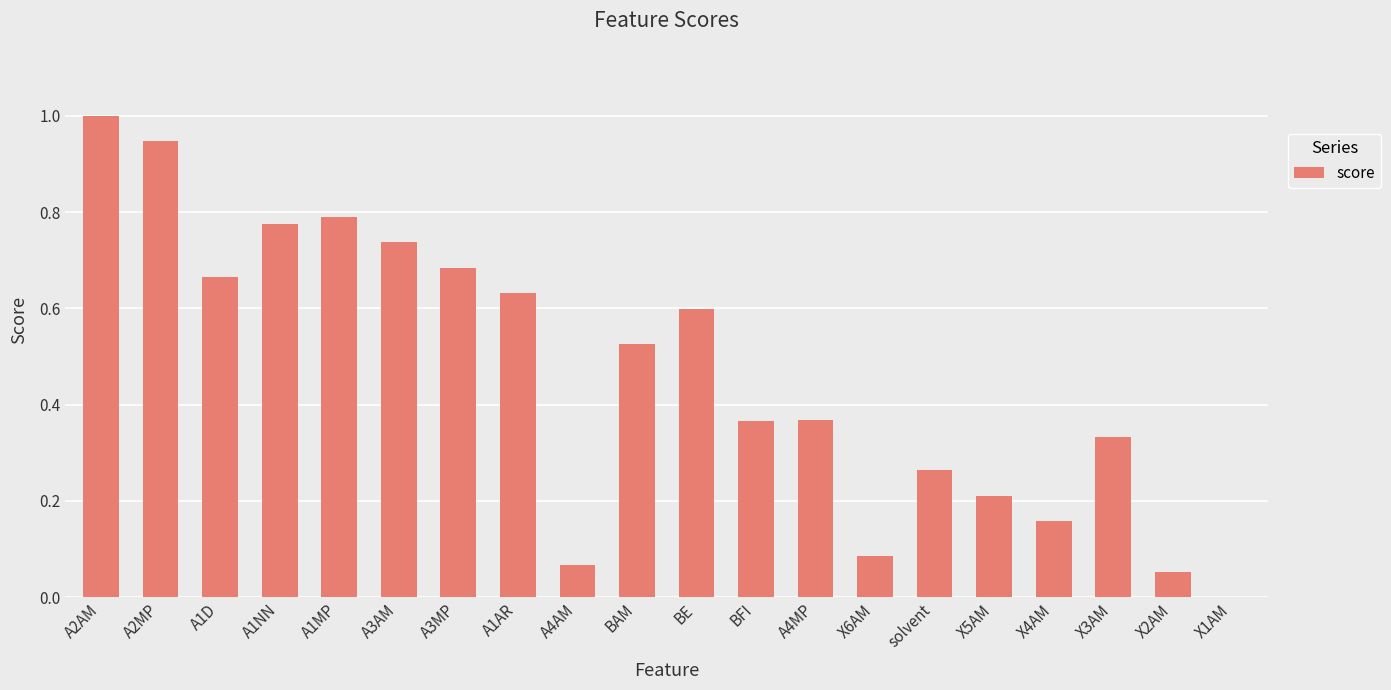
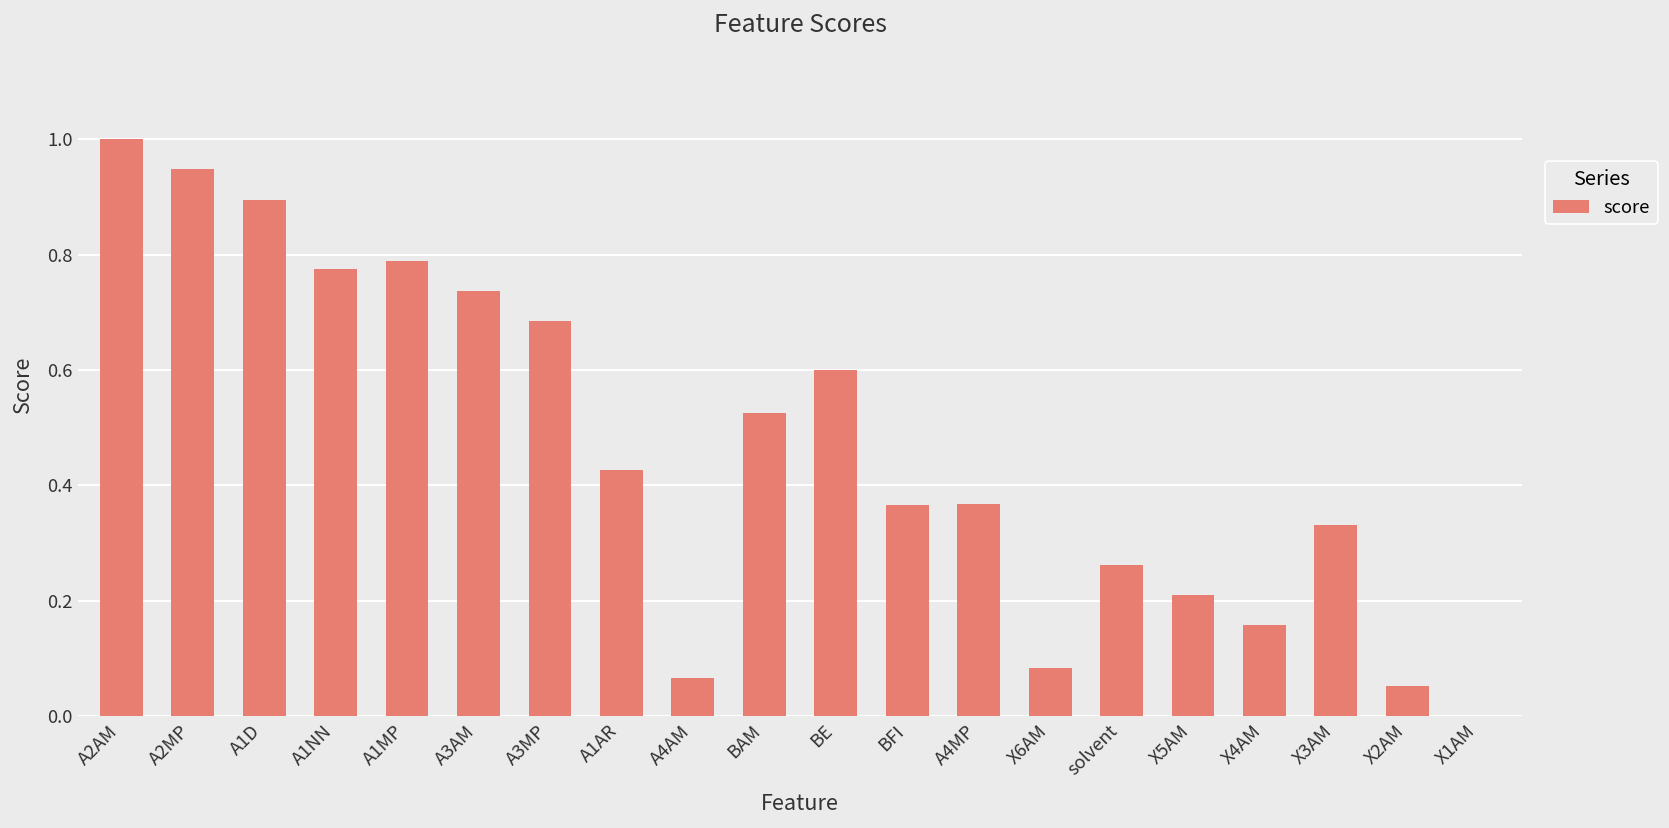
  {
    "A2AM": 1.00,
    "A2MP": 0.95,
-   "A1D": 0.66,
+   "A1D": 0.89,
    "A1NN": 0.78,
    "A1MP": 0.79,
    "A3AM": 0.74,
    "A3MP": 0.68,
-   "A1AR": 0.63,
+   "A1AR": 0.43,
    "A4AM": 0.07,
    "BAM": 0.53,
    "BE": 0.60,
    "BFI": 0.37,
    "A4MP": 0.37,
    "X6AM": 0.08,
    "solvent": 0.26,
    "X5AM": 0.21,
    "X4AM": 0.16,
    "X3AM": 0.33,
    "X2AM": 0.05,
    "X1AM": 0.00
  }
